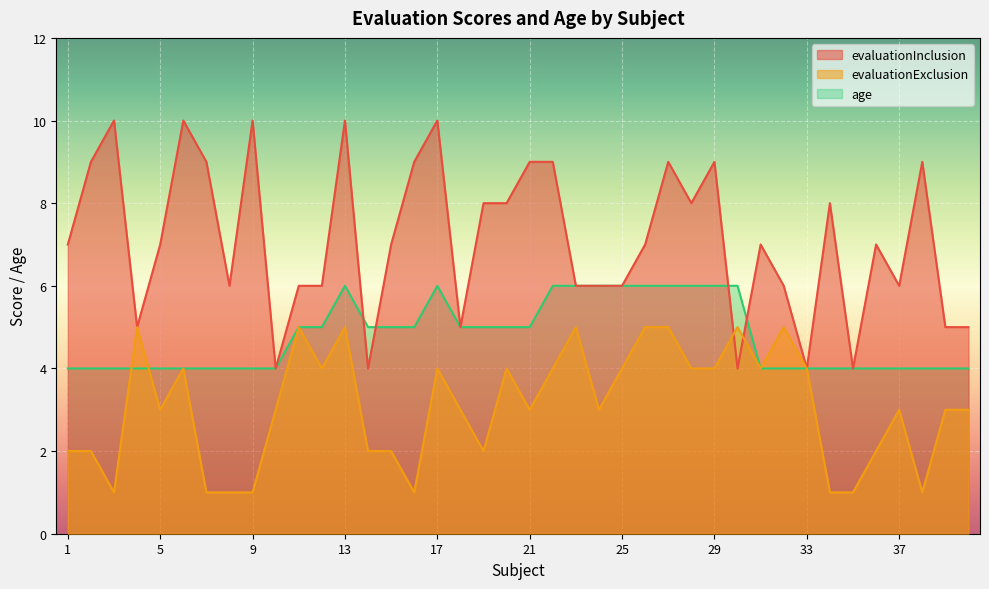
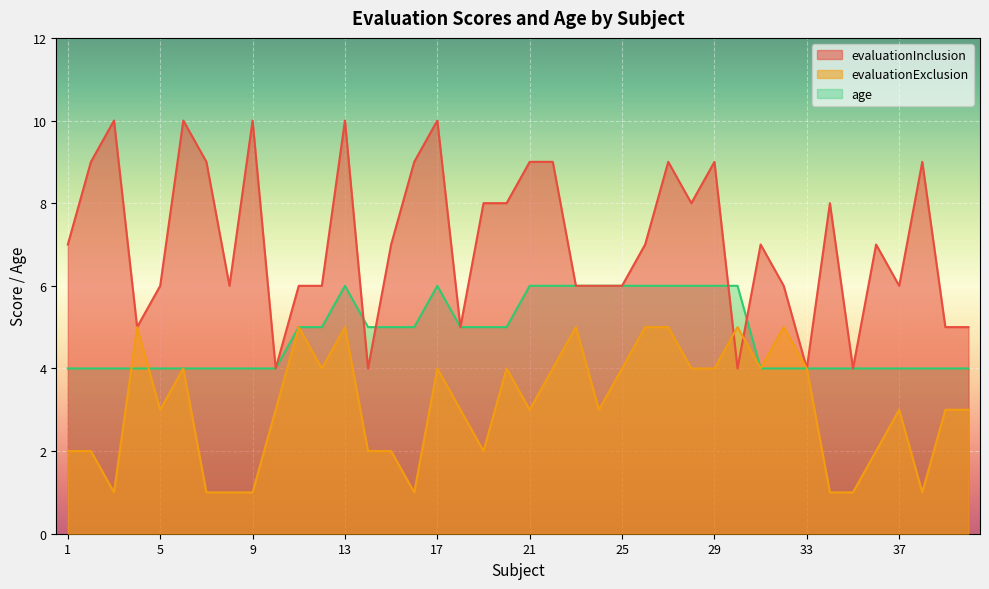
  {
    "evaluationInclusion": {
      "1": 7,
-     "5": 7,
+     "5": 6,
      "9": 10,
      "13": 10,
      "17": 10,
      "21": 9,
      "29": 9,
      "37": 6
    },
    "evaluationExclusion": {
      "1": 2,
      "5": 3,
      "9": 1,
      "13": 5,
      "17": 4,
      "21": 3,
      "25": 4,
      "29": 4,
      "37": 3
    },
    "age": {
      "1": 4,
      "5": 4,
      "9": 4,
      "13": 6,
      "17": 6,
-     "21": 5,
+     "21": 6,
      "29": 6,
      "37": 4
    }
  }
